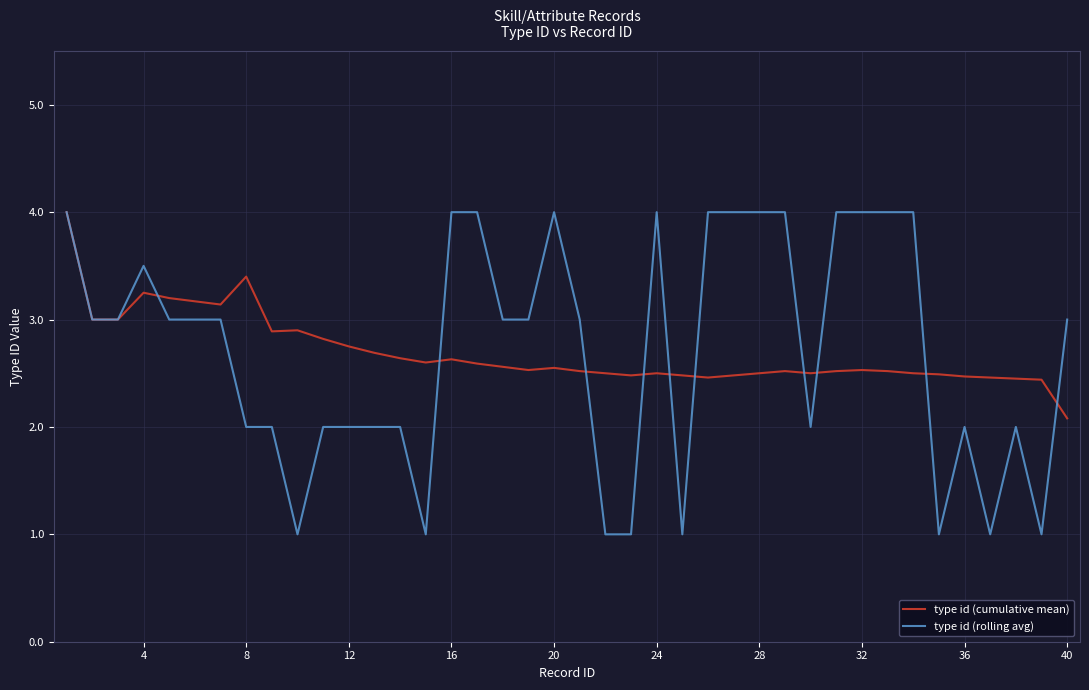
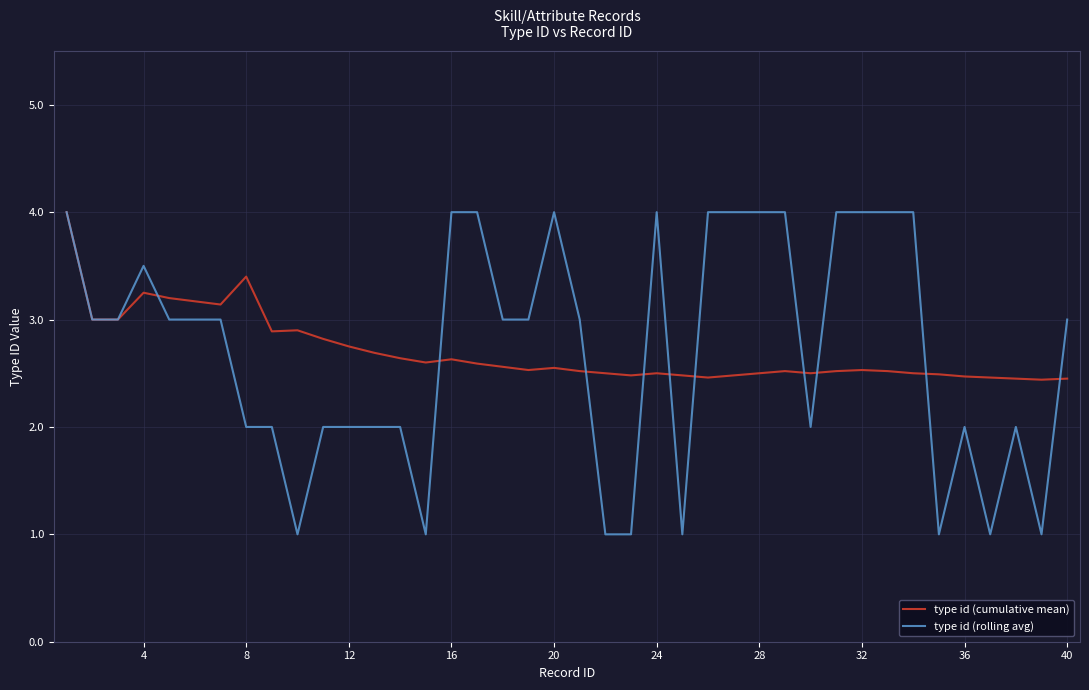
  {
    "type id (cumulative mean)": {
      "4": 3.25,
      "8": 3.40,
      "12": 2.75,
      "16": 2.63,
      "20": 2.55,
      "24": 2.50,
      "28": 2.50,
      "32": 2.53,
      "36": 2.47,
-     "40": 2.08
+     "40": 2.45
    },
    "type id (rolling avg)": {
      "4": 3.50,
      "8": 2.00,
      "12": 2.00,
      "16": 4.00,
      "20": 4.00,
      "24": 4.00,
      "28": 4.00,
      "32": 4.00,
      "36": 2.00,
      "40": 3.00
    }
  }
